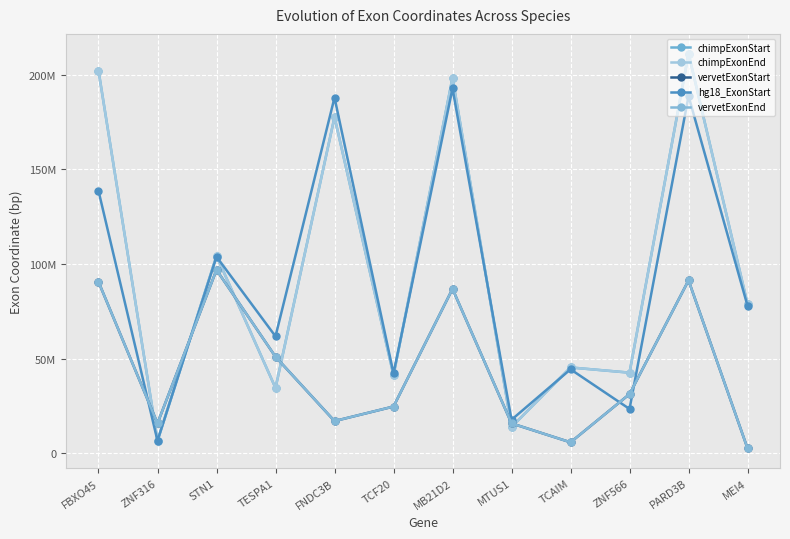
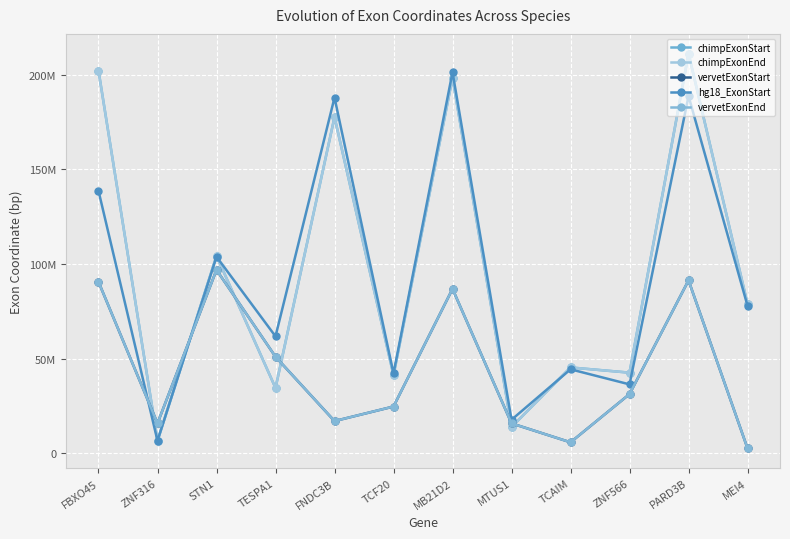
  {
    "hg18_ExonStart": {
      "FBXO45": 139000000,
      "TESPA1": 62000000,
      "FNDC3B": 188000000,
-     "MB21D2": 193000000,
+     "MB21D2": 201000000,
      "MTUS1": 18000000,
-     "ZNF566": 23000000
+     "ZNF566": 36000000
    }
  }
